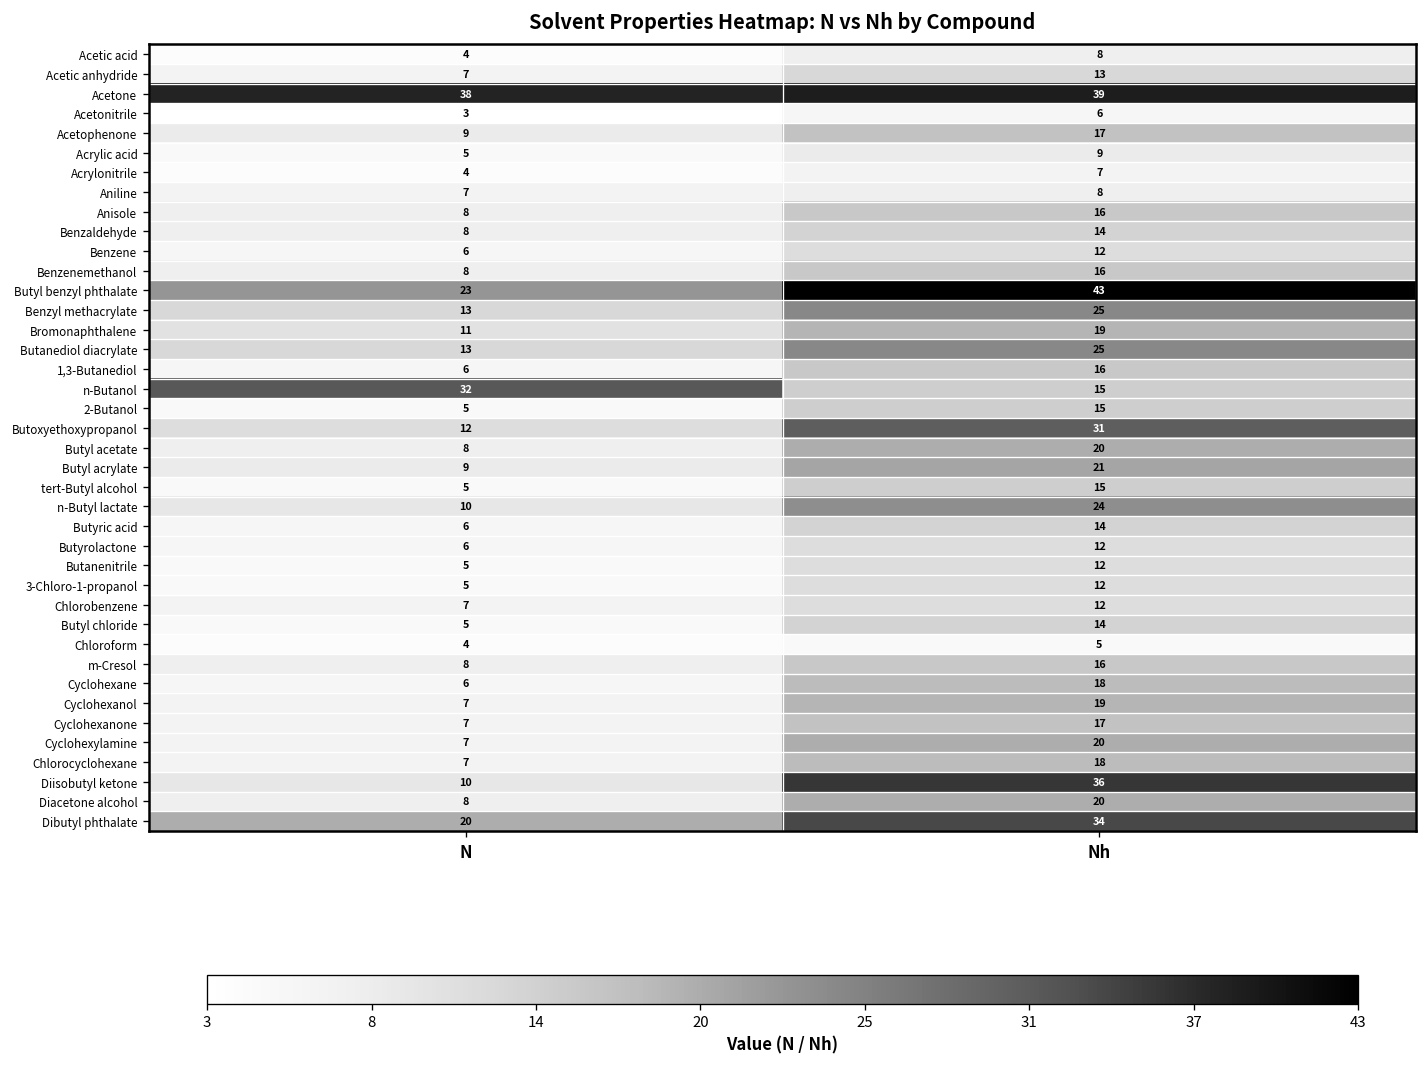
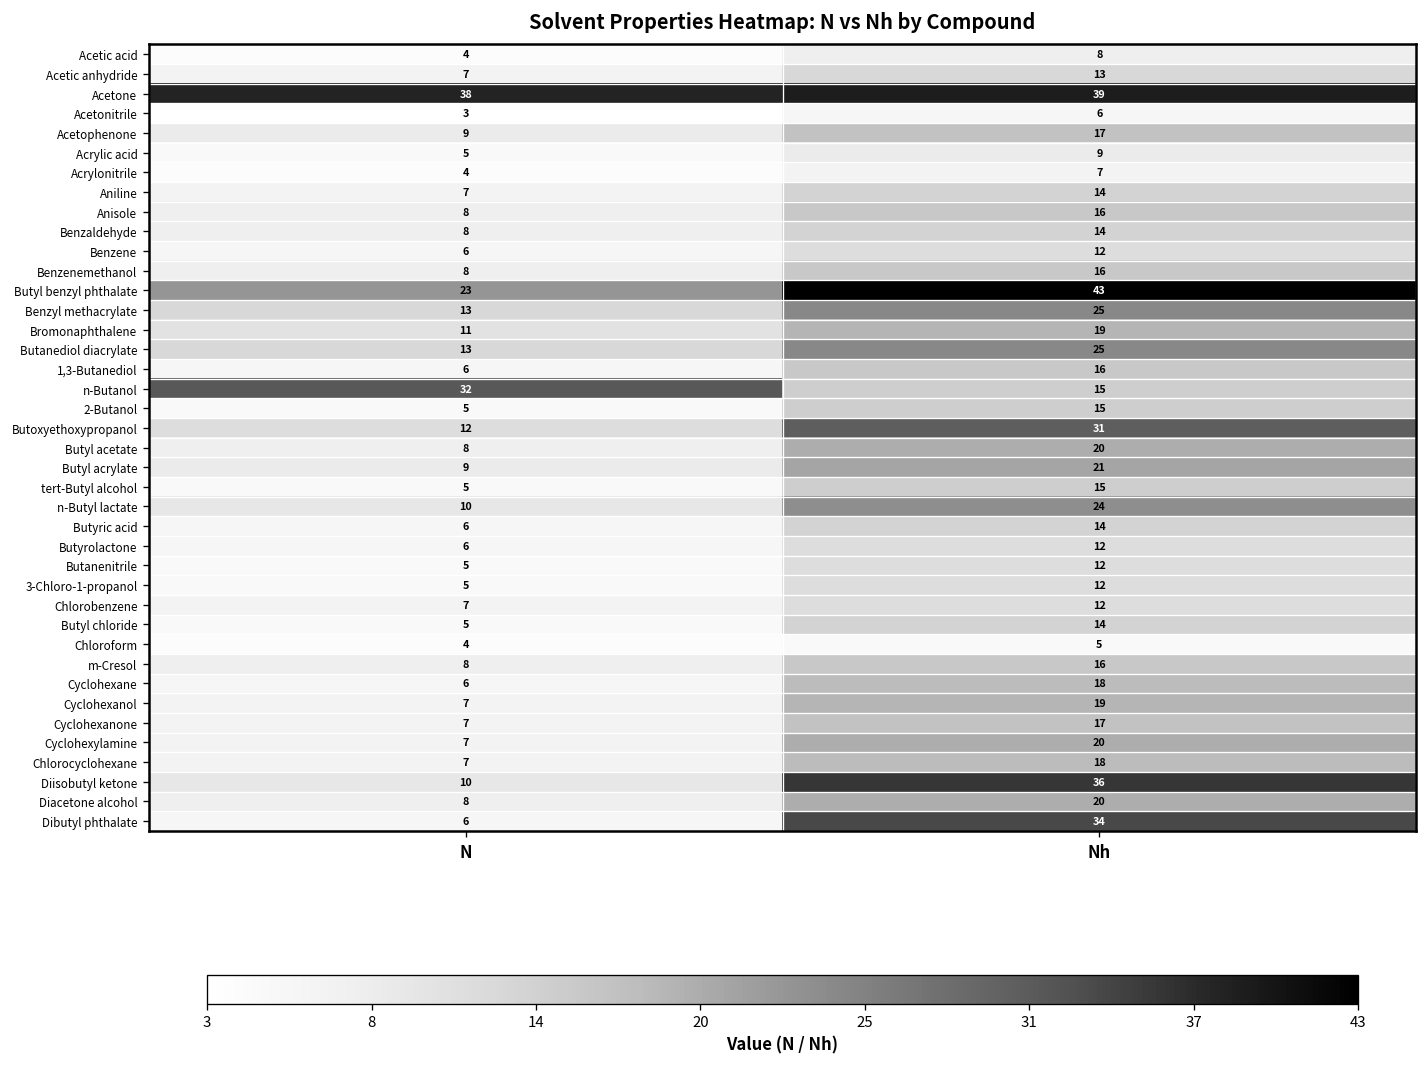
  {
    "Acetic acid": {
      "N": 4,
      "Nh": 8
    },
    "Acetic anhydride": {
      "N": 7,
      "Nh": 13
    },
    "Acetone": {
      "N": 38,
      "Nh": 39
    },
    "Acetonitrile": {
      "N": 3,
      "Nh": 6
    },
    "Acetophenone": {
      "N": 9,
      "Nh": 17
    },
    "Acrylic acid": {
      "N": 5,
      "Nh": 9
    },
    "Acrylonitrile": {
      "N": 4,
      "Nh": 7
    },
    "Aniline": {
      "N": 7,
-     "Nh": 8
+     "Nh": 14
    },
    "Anisole": {
      "N": 8,
      "Nh": 16
    },
    "Benzaldehyde": {
      "N": 8,
      "Nh": 14
    },
    "Benzene": {
      "N": 6,
      "Nh": 12
    },
    "Benzenemethanol": {
      "N": 8,
      "Nh": 16
    },
    "Butyl benzyl phthalate": {
      "N": 23,
      "Nh": 43
    },
    "Benzyl methacrylate": {
      "N": 13,
      "Nh": 25
    },
    "Bromonaphthalene": {
      "N": 11,
      "Nh": 19
    },
    "Butanediol diacrylate": {
      "N": 13,
      "Nh": 25
    },
    "1,3-Butanediol": {
      "N": 6,
      "Nh": 16
    },
    "n-Butanol": {
      "N": 32,
      "Nh": 15
    },
    "2-Butanol": {
      "N": 5,
      "Nh": 15
    },
    "Butoxyethoxypropanol": {
      "N": 12,
      "Nh": 31
    },
    "Butyl acetate": {
      "N": 8,
      "Nh": 20
    },
    "Butyl acrylate": {
      "N": 9,
      "Nh": 21
    },
    "tert-Butyl alcohol": {
      "N": 5,
      "Nh": 15
    },
    "n-Butyl lactate": {
      "N": 10,
      "Nh": 24
    },
    "Butyric acid": {
      "N": 6,
      "Nh": 14
    },
    "Butyrolactone": {
      "N": 6,
      "Nh": 12
    },
    "Butanenitrile": {
      "N": 5,
      "Nh": 12
    },
    "3-Chloro-1-propanol": {
      "N": 5,
      "Nh": 12
    },
    "Chlorobenzene": {
      "N": 7,
      "Nh": 12
    },
    "Butyl chloride": {
      "N": 5,
      "Nh": 14
    },
    "Chloroform": {
      "N": 4,
      "Nh": 5
    },
    "m-Cresol": {
      "N": 8,
      "Nh": 16
    },
    "Cyclohexane": {
      "N": 6,
      "Nh": 18
    },
    "Cyclohexanol": {
      "N": 7,
      "Nh": 19
    },
    "Cyclohexanone": {
      "N": 7,
      "Nh": 17
    },
    "Cyclohexylamine": {
      "N": 7,
      "Nh": 20
    },
    "Chlorocyclohexane": {
      "N": 7,
      "Nh": 18
    },
    "Diisobutyl ketone": {
      "N": 10,
      "Nh": 36
    },
    "Diacetone alcohol": {
      "N": 8,
      "Nh": 20
    },
    "Dibutyl phthalate": {
-     "N": 20,
+     "N": 6,
      "Nh": 34
    }
  }
